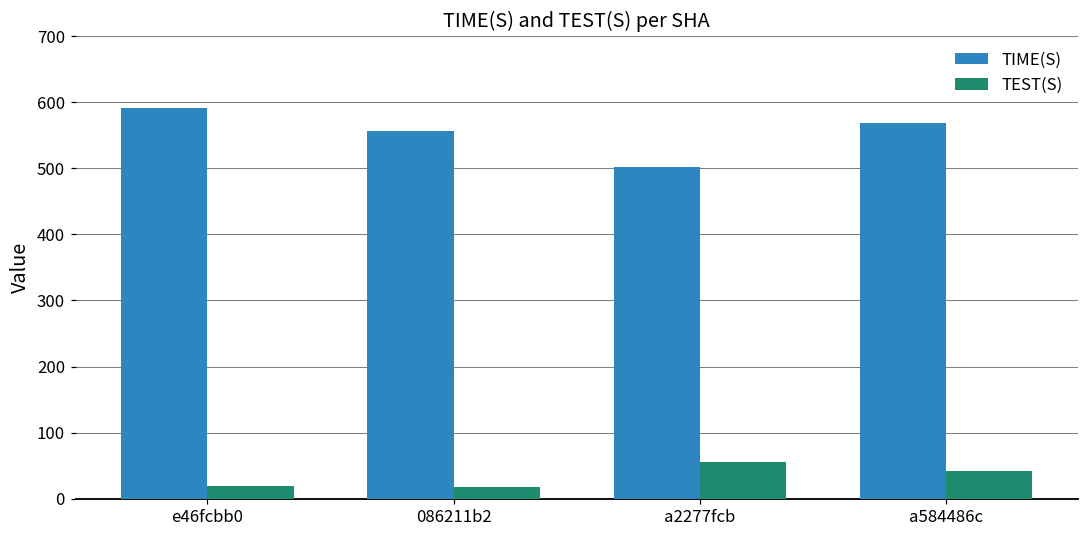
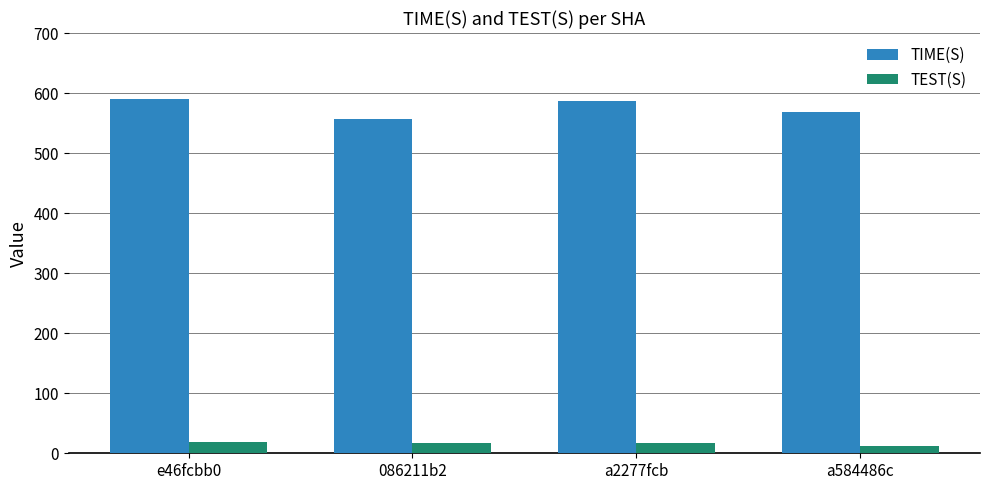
  {
    "TIME(S)": {
      "e46fcbb0": 590,
      "086211b2": 560,
-     "a2277fcb": 500,
+     "a2277fcb": 590,
      "a584486c": 570
    },
    "TEST(S)": {
      "e46fcbb0": 20,
      "086211b2": 20,
-     "a2277fcb": 60,
-     "a584486c": 40
+     "a2277fcb": 20,
+     "a584486c": 10
    }
  }
